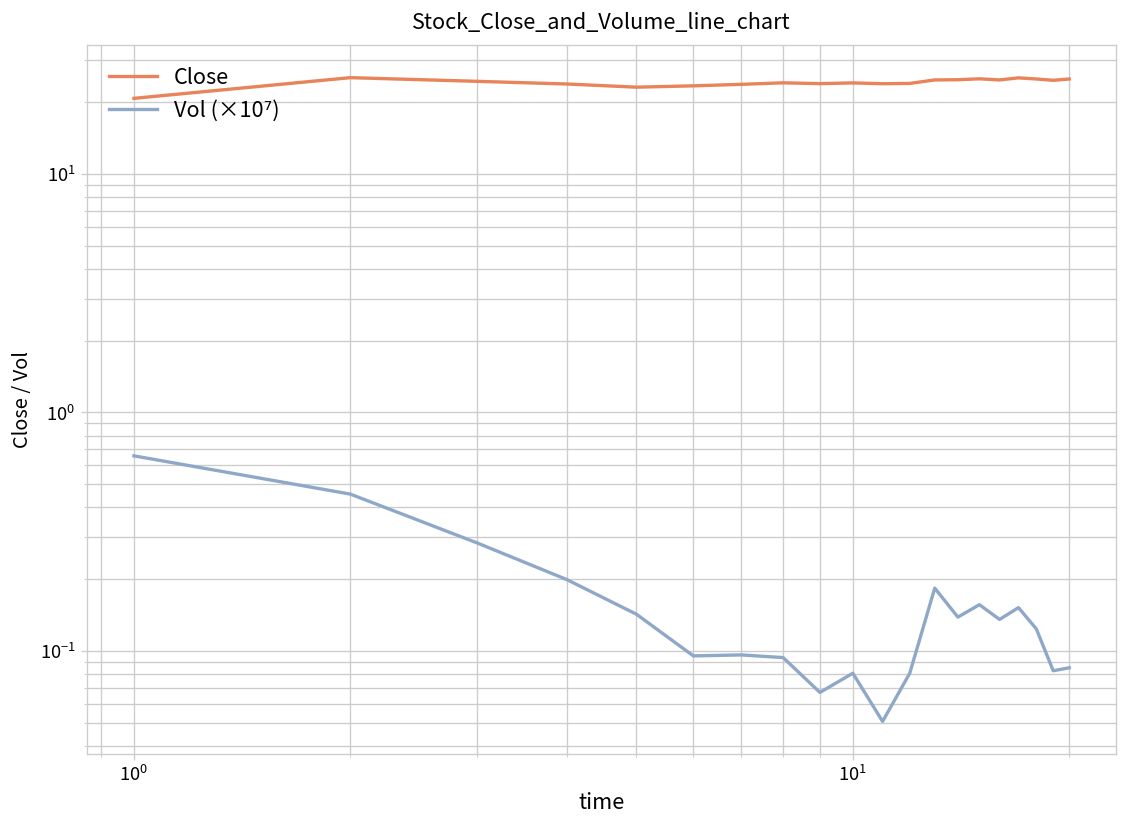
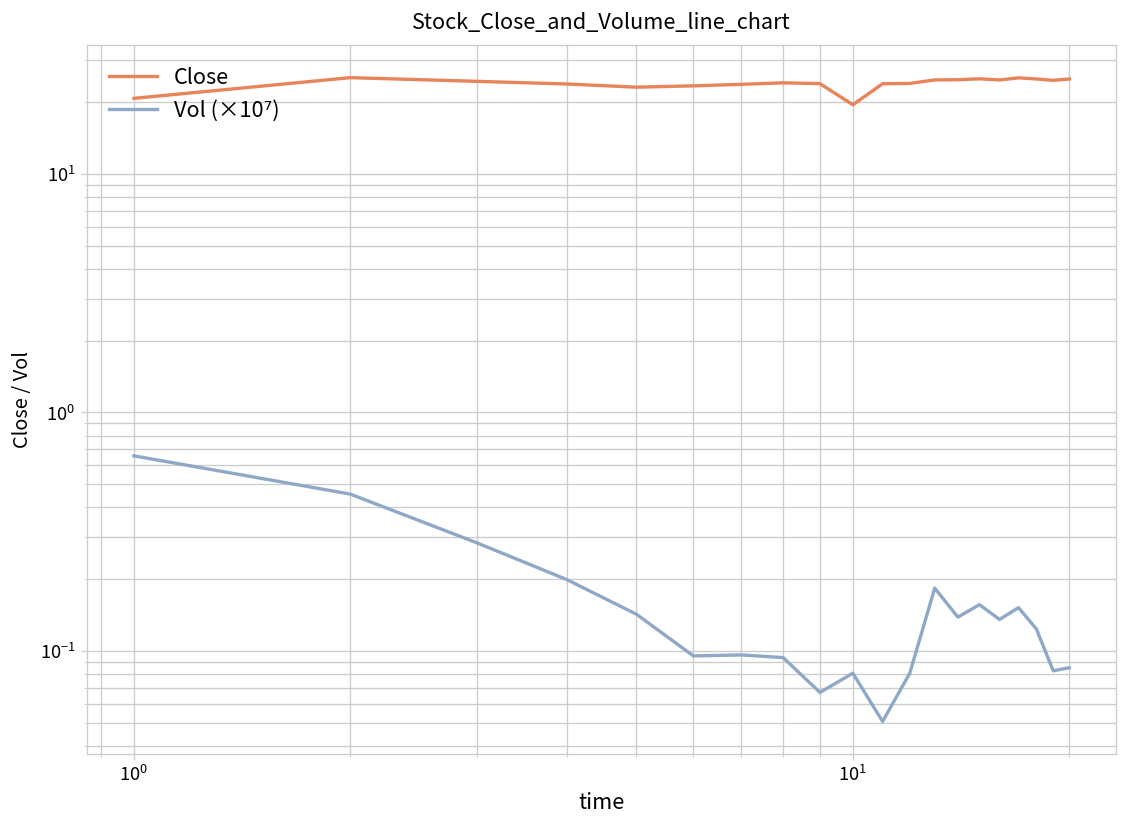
  {
    "Close": {
      "10^0": 21,
-     "10^1": 24
+     "10^1": 19
    },
    "Vol (×10⁷)": {
      "10^0": 0.66,
      "10^1": 0.081
    }
  }
